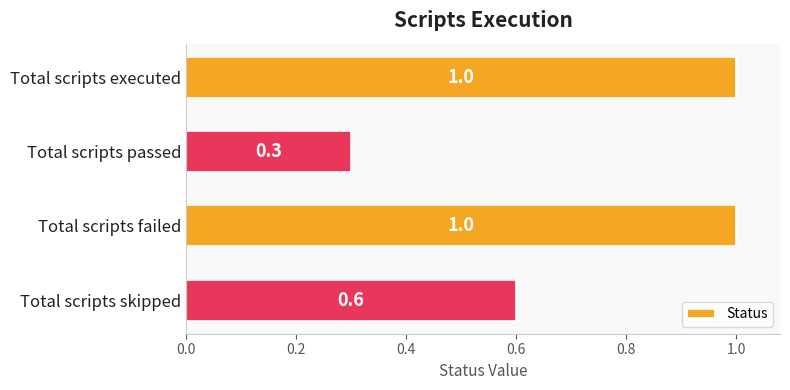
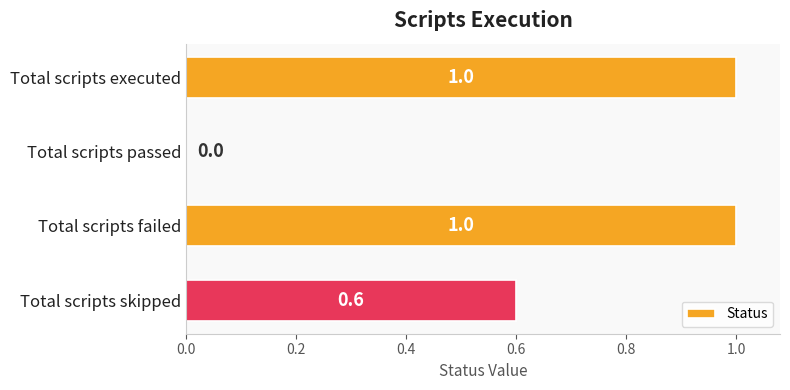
  {
    "Total scripts executed": 1.0,
-   "Total scripts passed": 0.3,
+   "Total scripts passed": 0.0,
    "Total scripts failed": 1.0,
    "Total scripts skipped": 0.6
  }
